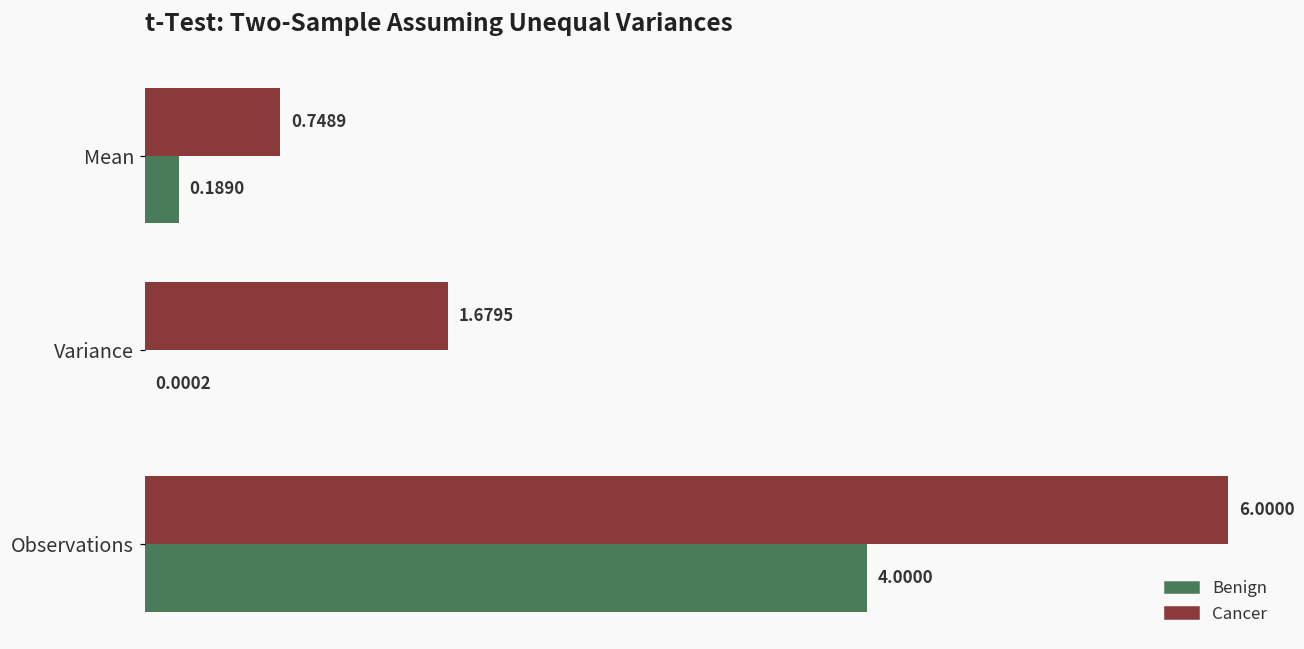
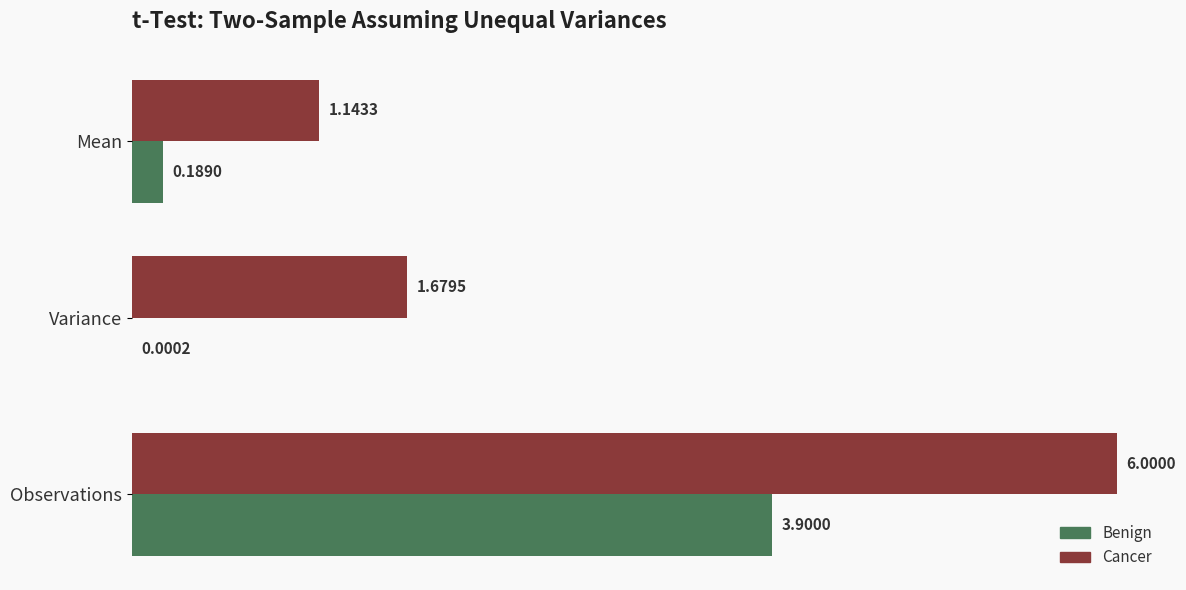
  {
    "Benign": {
      "Mean": 0.1890,
      "Variance": 0.0002,
-     "Observations": 4.0000
+     "Observations": 3.9000
    },
    "Cancer": {
-     "Mean": 0.7489,
+     "Mean": 1.1433,
      "Variance": 1.6795,
      "Observations": 6.0000
    }
  }
